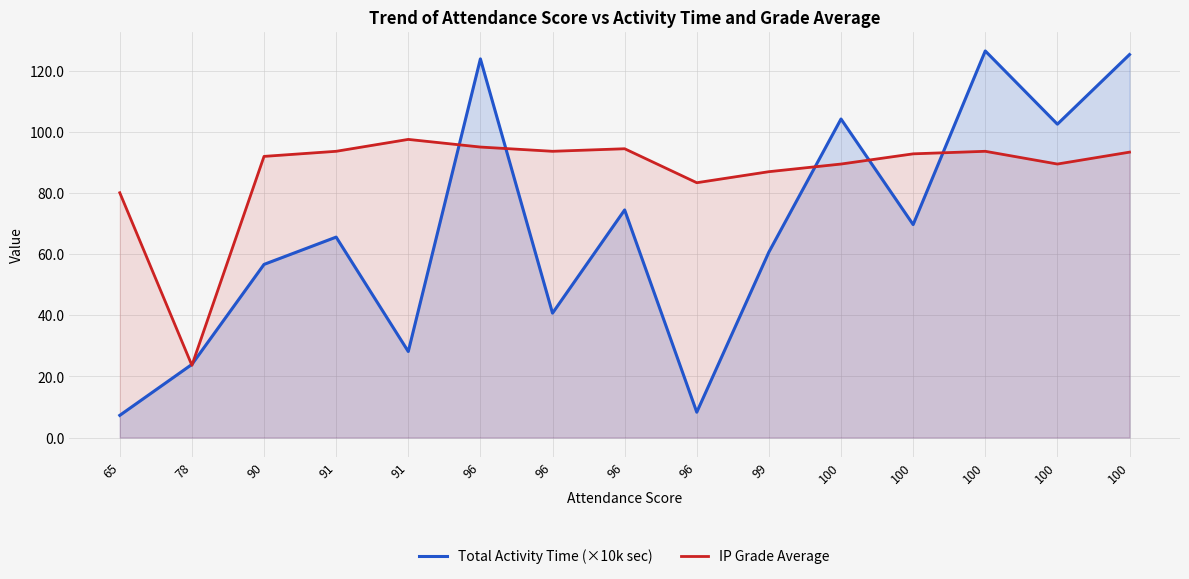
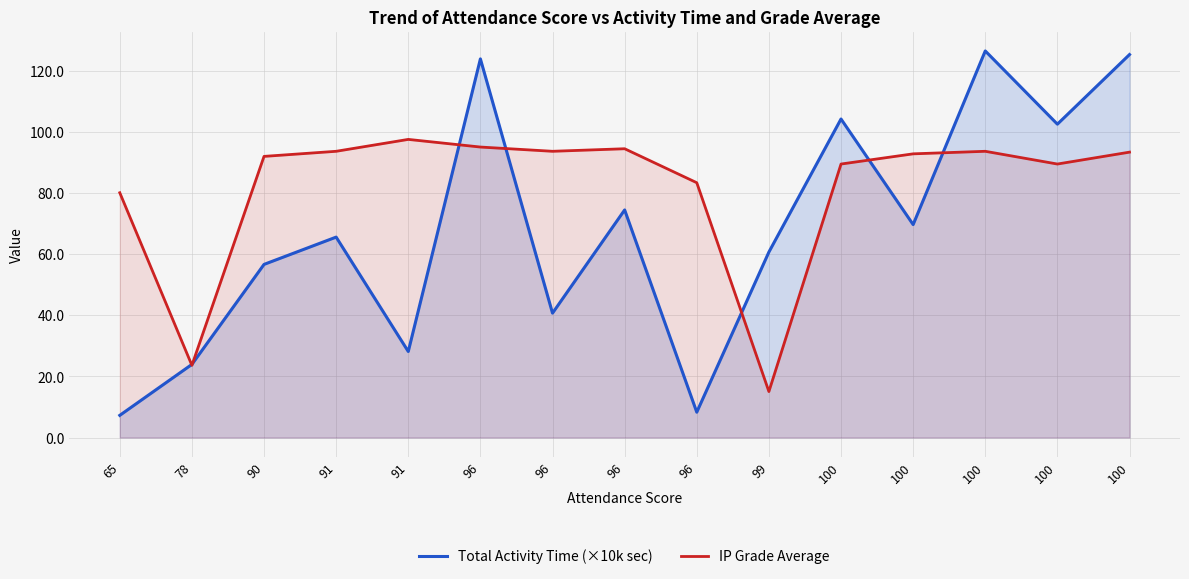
  {
    "Total Activity Time (×10k sec)": {
      "65": 7,
      "90": 57,
      "99": 61
    },
    "IP Grade Average": {
      "65": 80,
      "90": 92,
-     "99": 87
+     "99": 15
    }
  }
